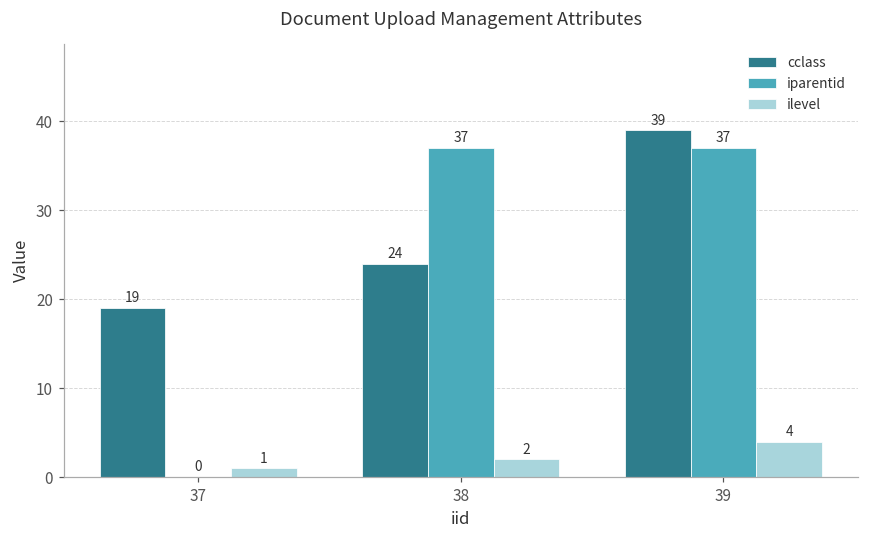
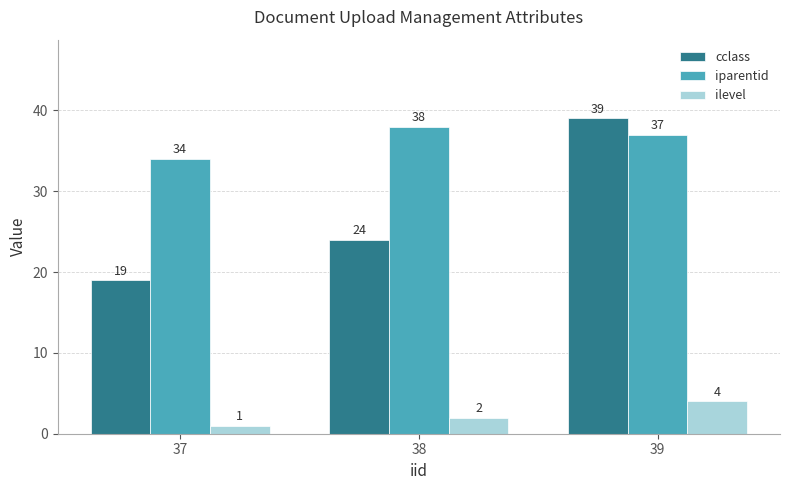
  {
    "cclass": {
      "37": 19,
      "38": 24,
      "39": 39
    },
    "iparentid": {
-     "37": 0,
-     "38": 37,
+     "37": 34,
+     "38": 38,
      "39": 37
    },
    "ilevel": {
      "37": 1,
      "38": 2,
      "39": 4
    }
  }
